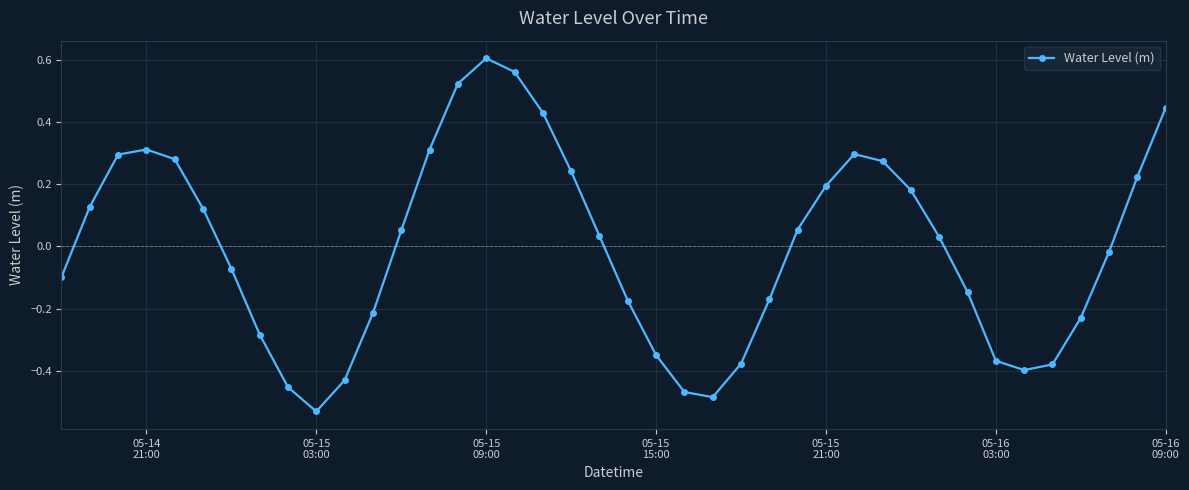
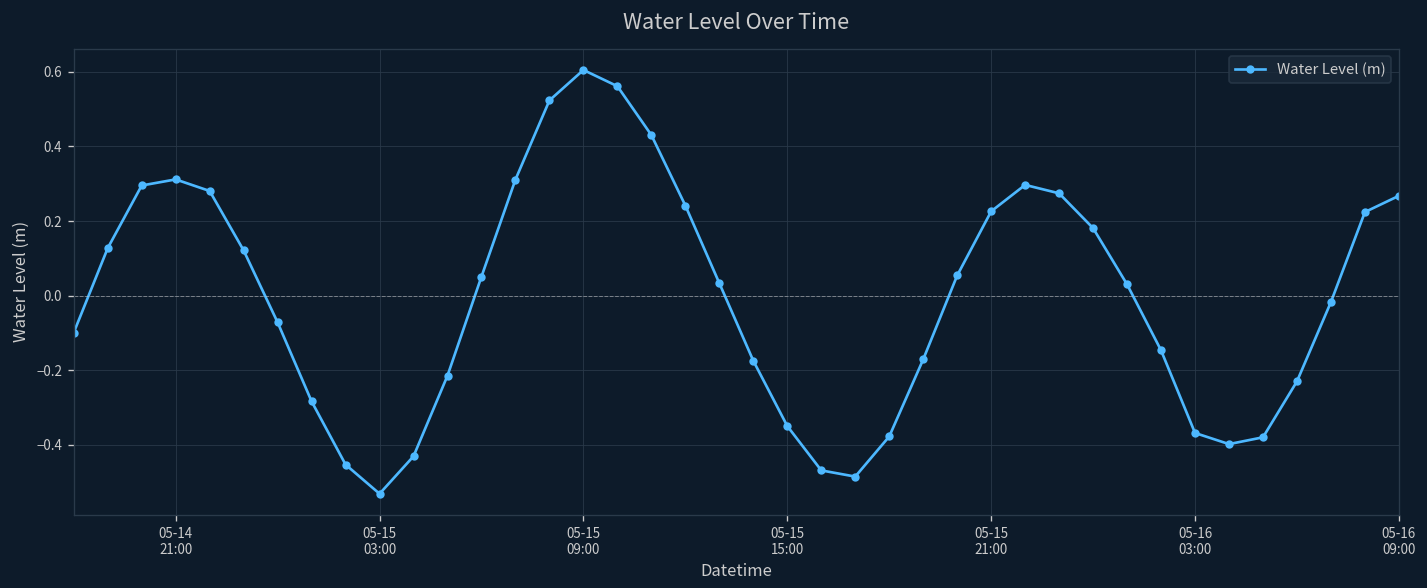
  {
    "05-14 21:00": 0.31,
    "05-15 03:00": -0.53,
    "05-15 09:00": 0.60,
    "05-15 15:00": -0.35,
-   "05-15 21:00": 0.19,
+   "05-15 21:00": 0.23,
    "05-16 03:00": -0.37,
-   "05-16 09:00": 0.45
+   "05-16 09:00": 0.27
  }
